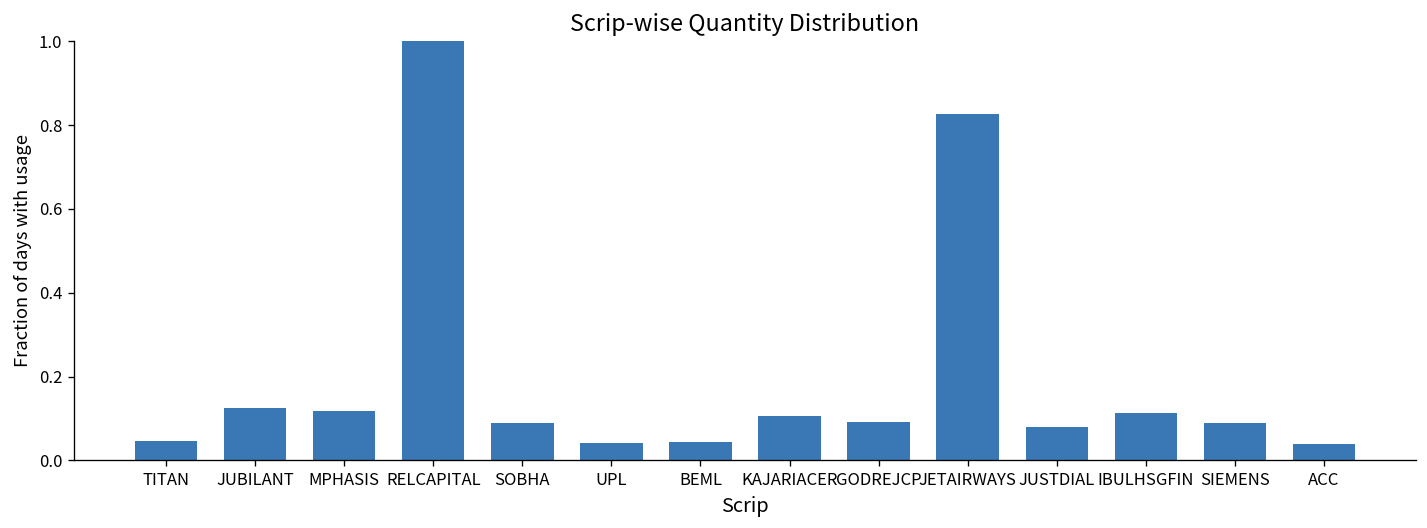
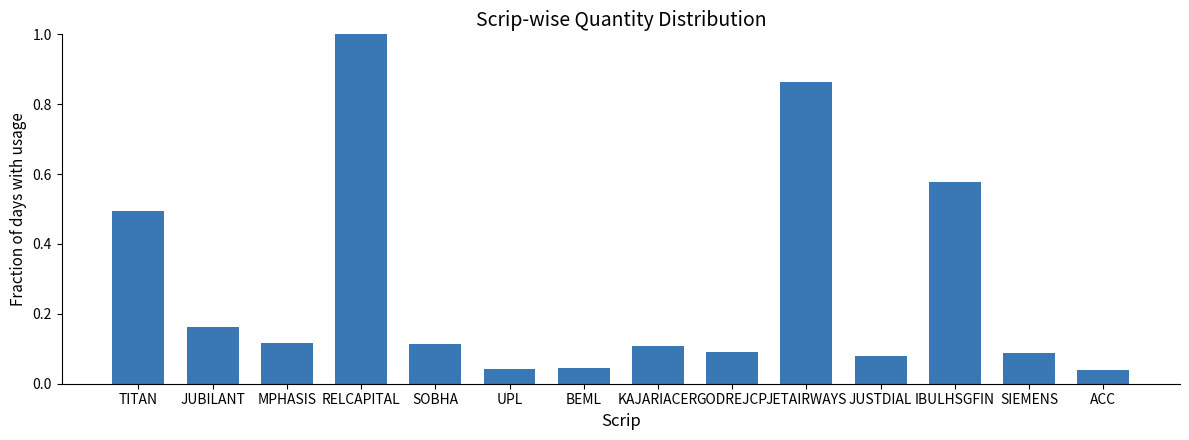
  {
-   "TITAN": 0.05,
-   "JUBILANT": 0.12,
+   "TITAN": 0.49,
+   "JUBILANT": 0.16,
    "MPHASIS": 0.12,
    "RELCAPITAL": 1.00,
-   "SOBHA": 0.09,
+   "SOBHA": 0.11,
    "UPL": 0.04,
    "BEML": 0.04,
    "KAJARIACER": 0.11,
    "GODREJCP": 0.09,
-   "JETAIRWAYS": 0.83,
+   "JETAIRWAYS": 0.86,
    "JUSTDIAL": 0.08,
-   "IBULHSGFIN": 0.11,
+   "IBULHSGFIN": 0.58,
    "SIEMENS": 0.09,
    "ACC": 0.04
  }
